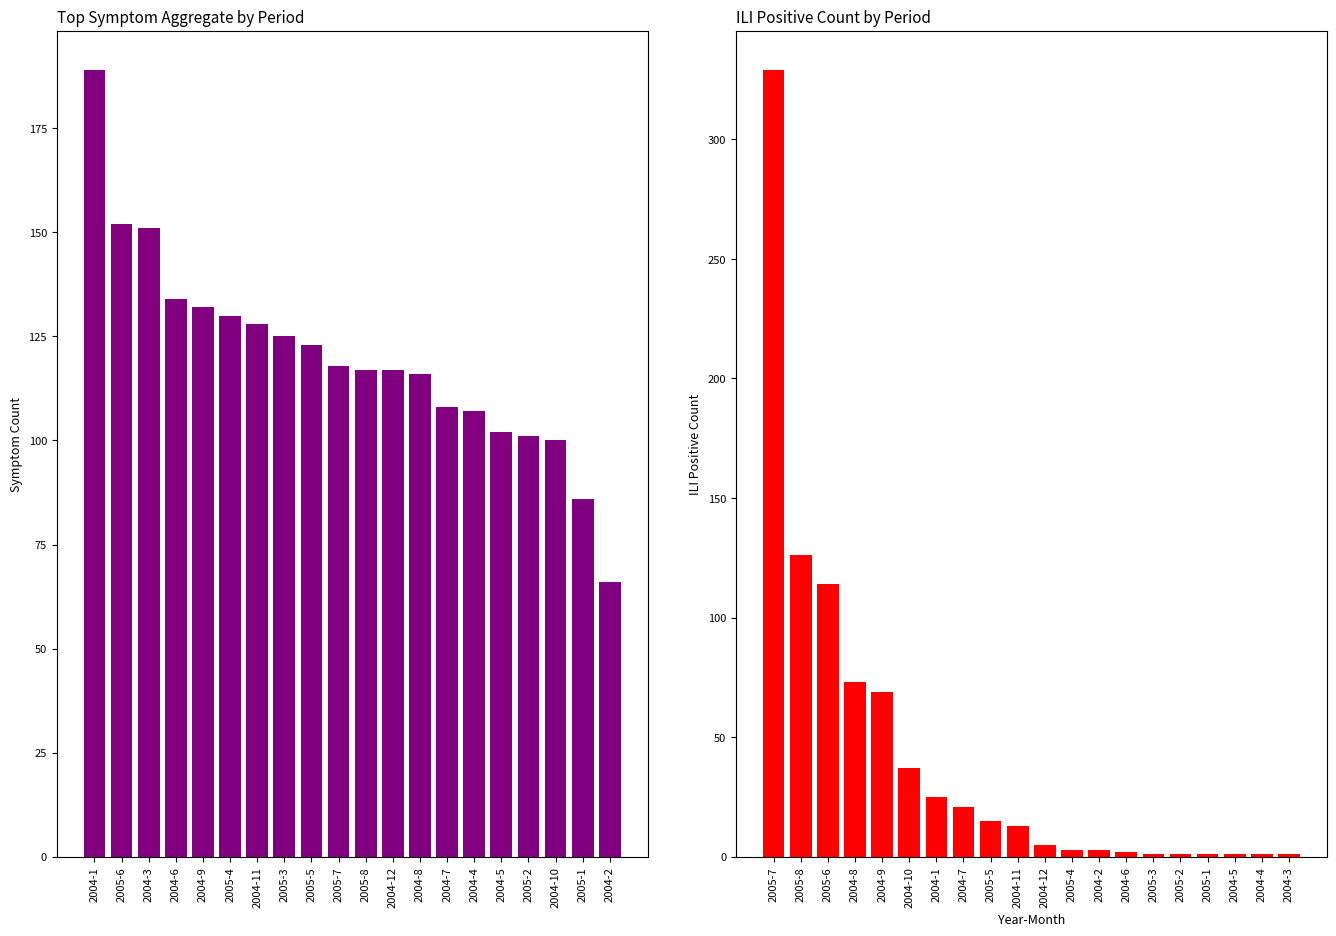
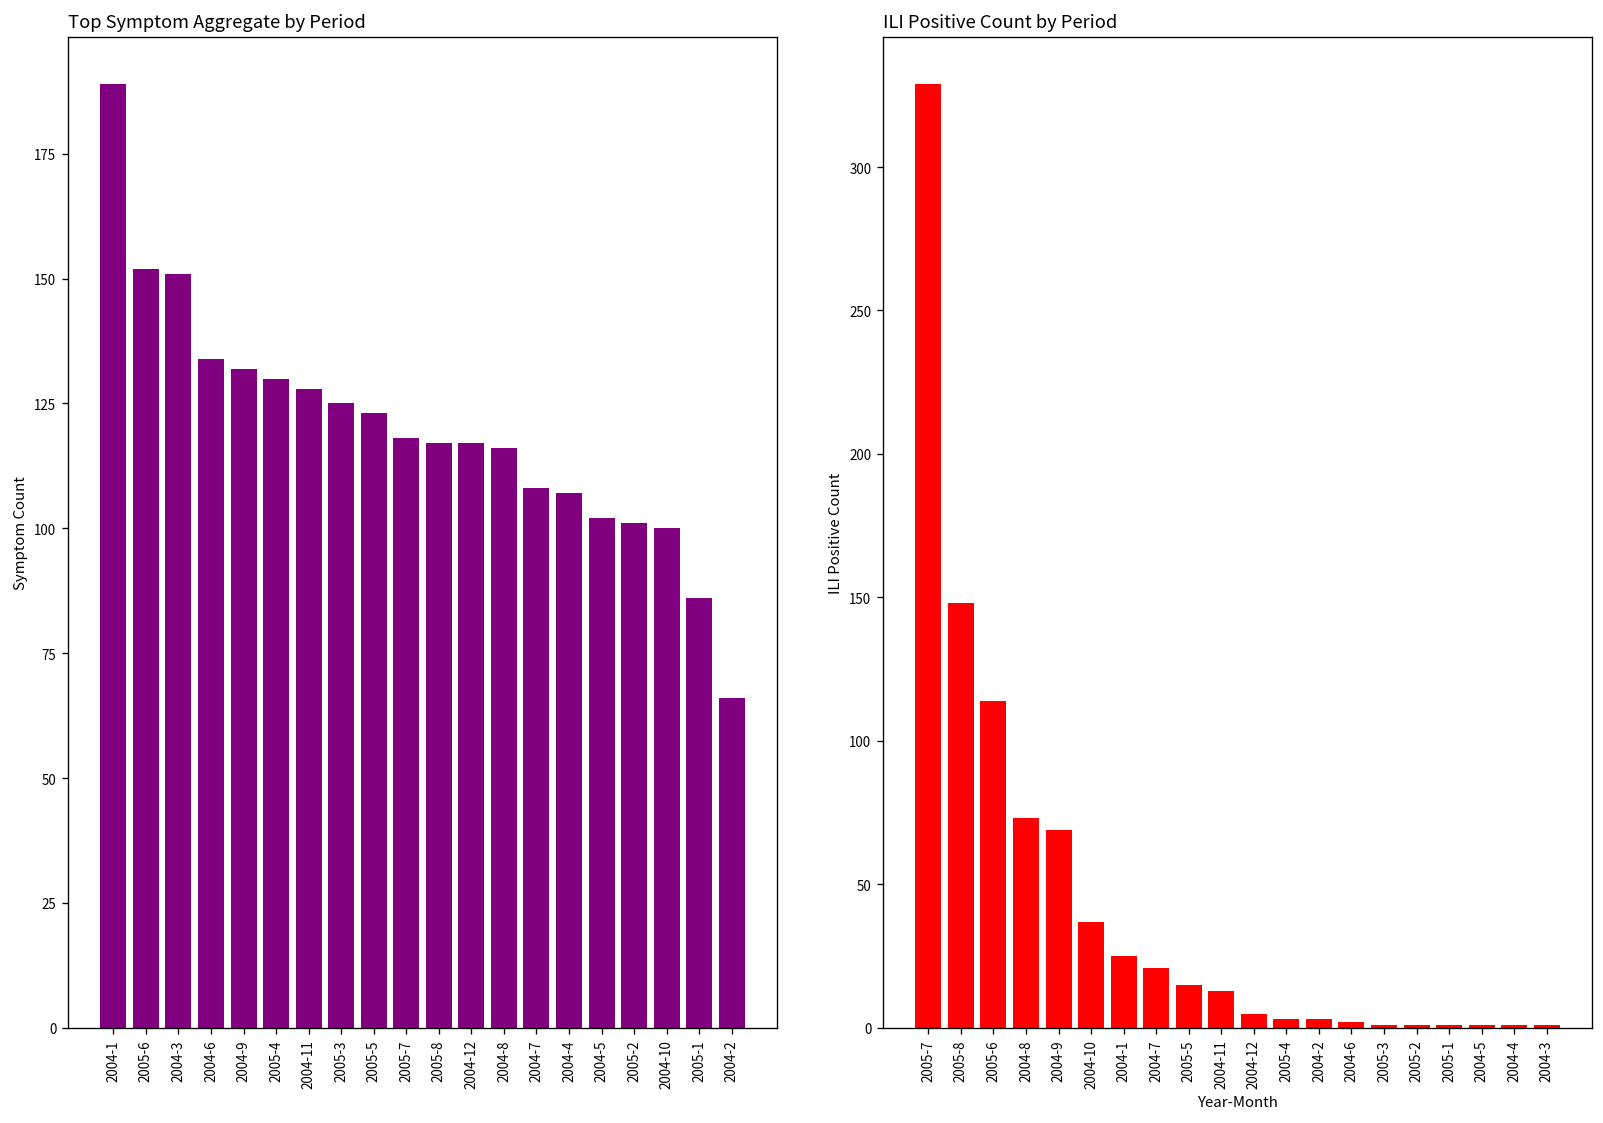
  {
    "Top Symptom Aggregate by Period": {
      "2004-1": 189,
      "2005-6": 152,
      "2004-3": 151,
      "2004-6": 134,
      "2004-9": 132,
      "2005-4": 130,
      "2004-11": 128,
      "2005-3": 125,
      "2005-5": 123,
      "2005-7": 118,
      "2005-8": 117,
      "2004-12": 117,
      "2004-8": 116,
      "2004-7": 108,
      "2004-4": 107,
      "2004-5": 102,
      "2005-2": 101,
      "2004-10": 100,
      "2005-1": 86,
      "2004-2": 66
    },
    "ILI Positive Count by Period": {
      "2005-7": 329,
-     "2005-8": 126,
+     "2005-8": 148,
      "2005-6": 114,
      "2004-8": 73,
      "2004-9": 69,
      "2004-10": 37,
      "2004-1": 25,
      "2004-7": 21,
      "2005-5": 15,
      "2004-11": 13,
      "2004-12": 5,
      "2005-4": 3,
      "2004-2": 3,
      "2004-6": 2
    }
  }
